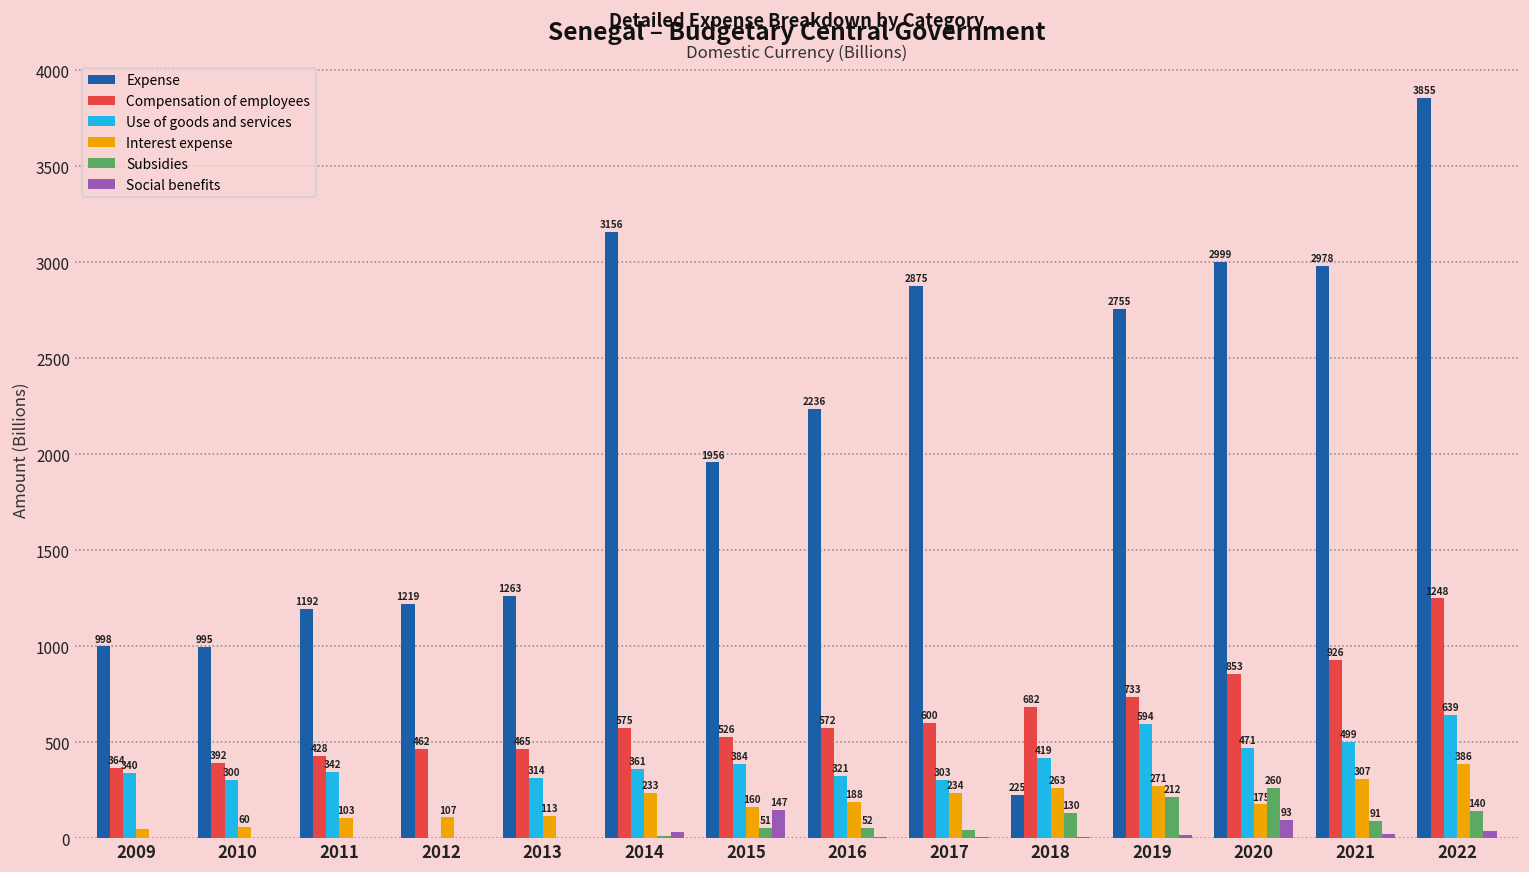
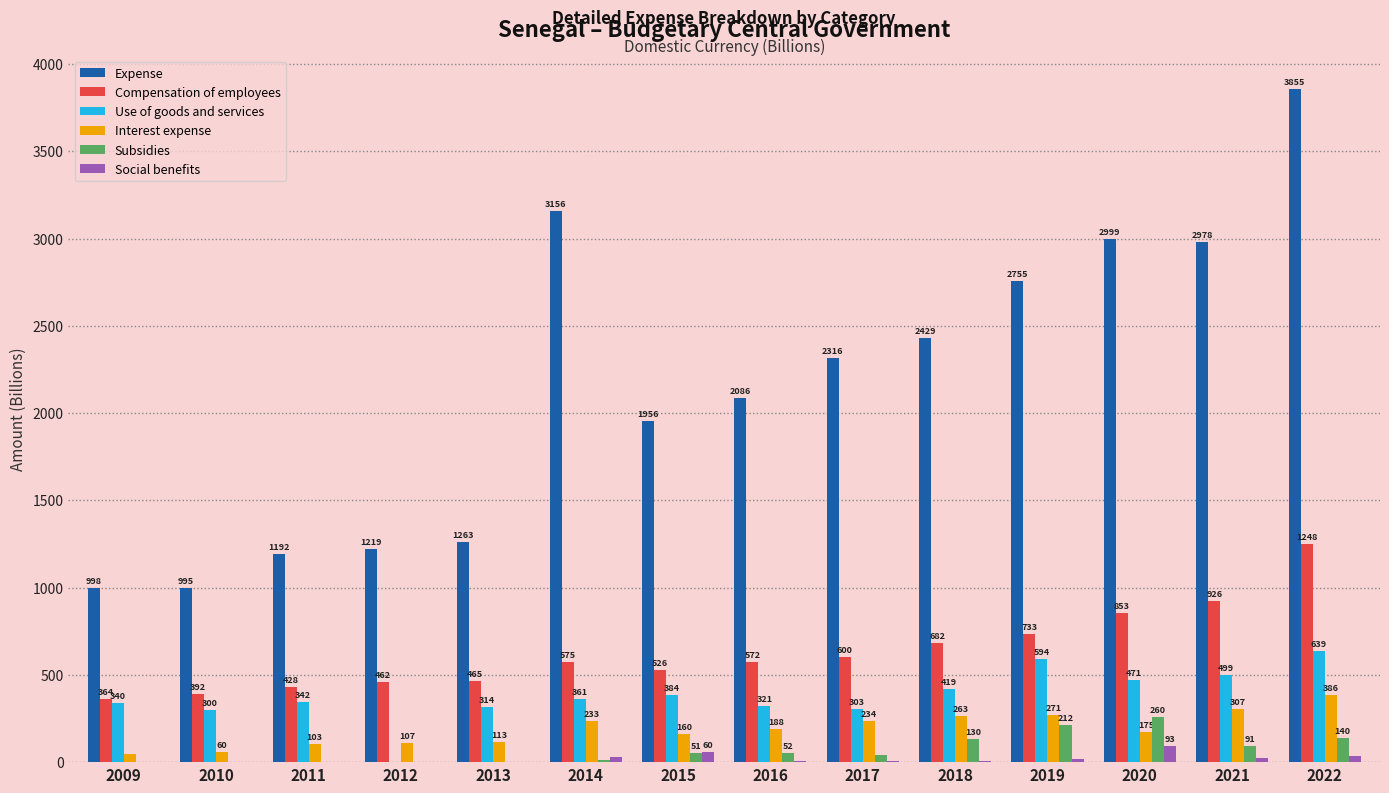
  {
    "Expense": {
      "2009": 998,
      "2010": 995,
      "2011": 1192,
      "2012": 1219,
      "2013": 1263,
      "2014": 3156,
      "2015": 1956,
-     "2016": 2236,
-     "2017": 2875,
-     "2018": 225,
+     "2016": 2086,
+     "2017": 2316,
+     "2018": 2429,
      "2019": 2755,
      "2020": 2999,
      "2021": 2978,
      "2022": 3855
    },
    "Compensation of employees": {
      "2009": 364,
      "2010": 392,
      "2011": 428,
      "2012": 462,
      "2013": 465,
      "2014": 575,
      "2015": 526,
      "2016": 572,
      "2017": 600,
      "2018": 682,
      "2019": 733,
      "2020": 853,
      "2021": 926,
      "2022": 1248
    },
    "Use of goods and services": {
      "2009": 340,
      "2010": 300,
      "2011": 342,
      "2013": 314,
      "2014": 361,
      "2015": 384,
      "2016": 321,
      "2017": 303,
      "2018": 419,
      "2019": 594,
      "2020": 471,
      "2021": 499,
      "2022": 639
    },
    "Interest expense": {
      "2010": 60,
      "2011": 103,
      "2012": 107,
      "2013": 113,
      "2014": 233,
      "2015": 160,
      "2016": 188,
      "2017": 234,
      "2018": 263,
      "2019": 271,
      "2020": 175,
      "2021": 307,
      "2022": 386
    },
    "Subsidies": {
      "2015": 51,
      "2016": 52,
      "2018": 130,
      "2019": 212,
      "2020": 260,
      "2021": 91,
      "2022": 140
    },
    "Social benefits": {
-     "2015": 147,
+     "2015": 60,
      "2020": 93
    }
  }
